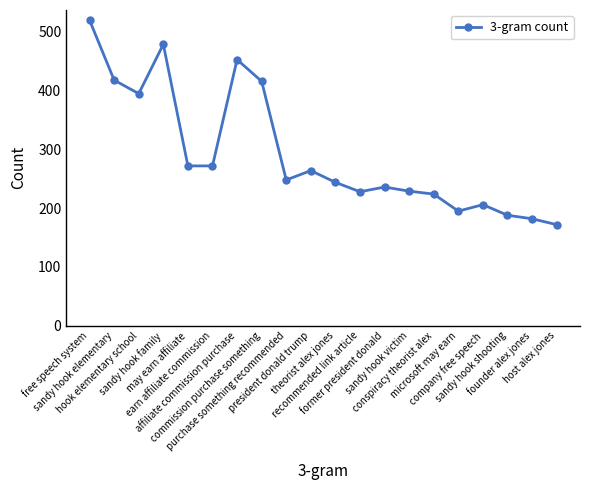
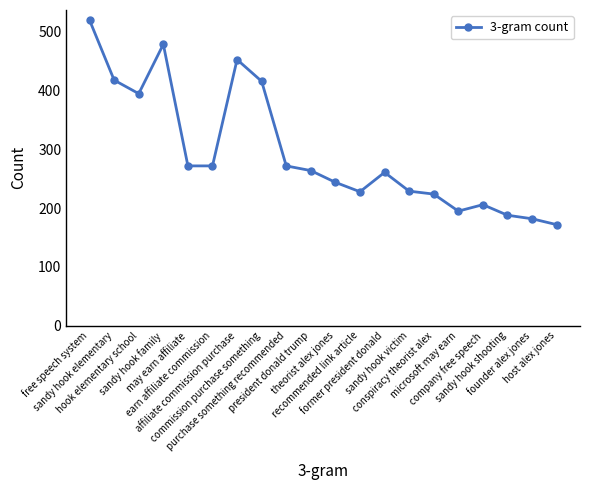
  {
    "free speech system": 520,
    "sandy hook elementary": 420,
    "hook elementary school": 400,
    "sandy hook family": 480,
    "may earn affiliate": 270,
    "earn affiliate commission": 270,
    "affiliate commission purchase": 450,
    "commission purchase something": 420,
-   "purchase something recommended": 250,
+   "purchase something recommended": 270,
    "president donald trump": 260,
    "theorist alex jones": 240,
    "recommended link article": 230,
-   "former president donald": 240,
+   "former president donald": 260,
    "sandy hook victim": 230,
    "conspiracy theorist alex": 220,
    "microsoft may earn": 200,
    "company free speech": 210,
    "sandy hook shooting": 190,
    "founder alex jones": 180,
    "host alex jones": 170
  }
